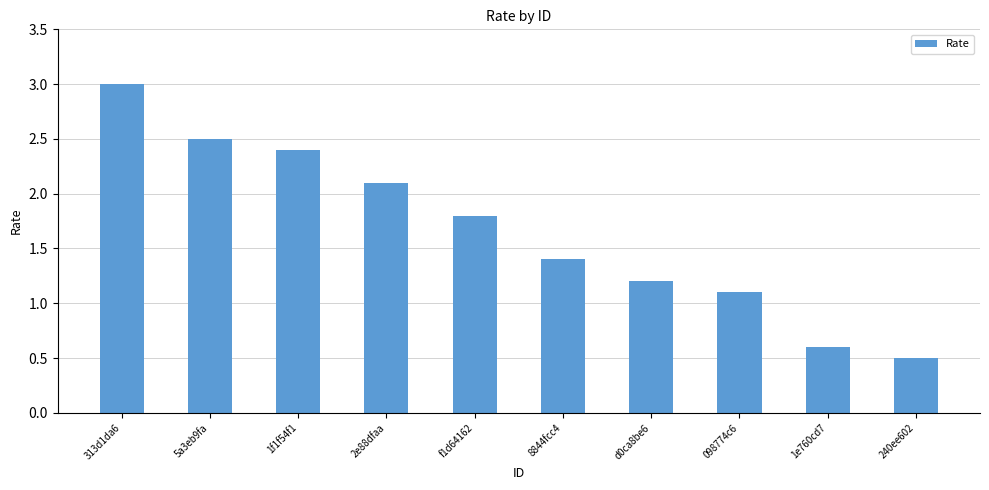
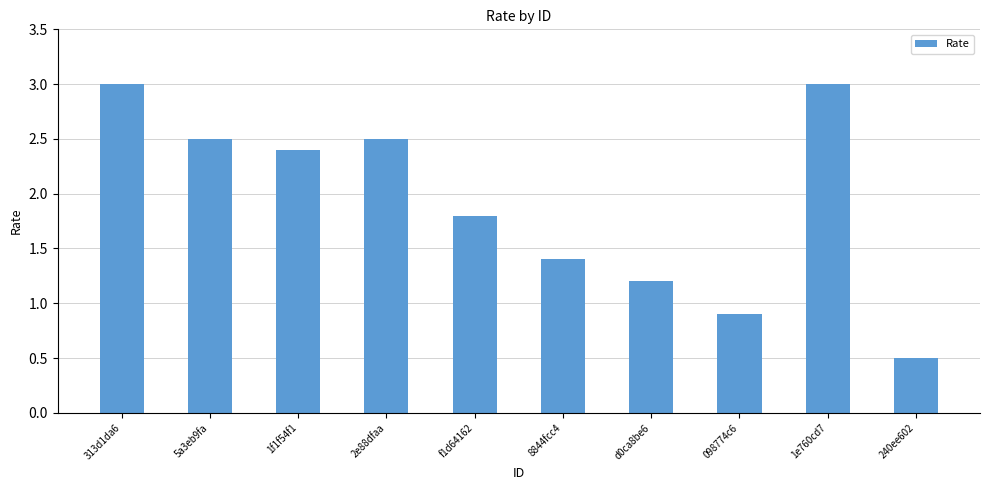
  {
    "313d1da6": 3.0,
    "5a3eb9fa": 2.5,
    "1f1f54f1": 2.4,
-   "2e88dfaa": 2.1,
+   "2e88dfaa": 2.5,
    "f1d64162": 1.8,
    "8844fcc4": 1.4,
    "d0ca8be6": 1.2,
-   "098774c6": 1.1,
-   "1e760cd7": 0.6,
+   "098774c6": 0.9,
+   "1e760cd7": 3.0,
    "240ee602": 0.5
  }
